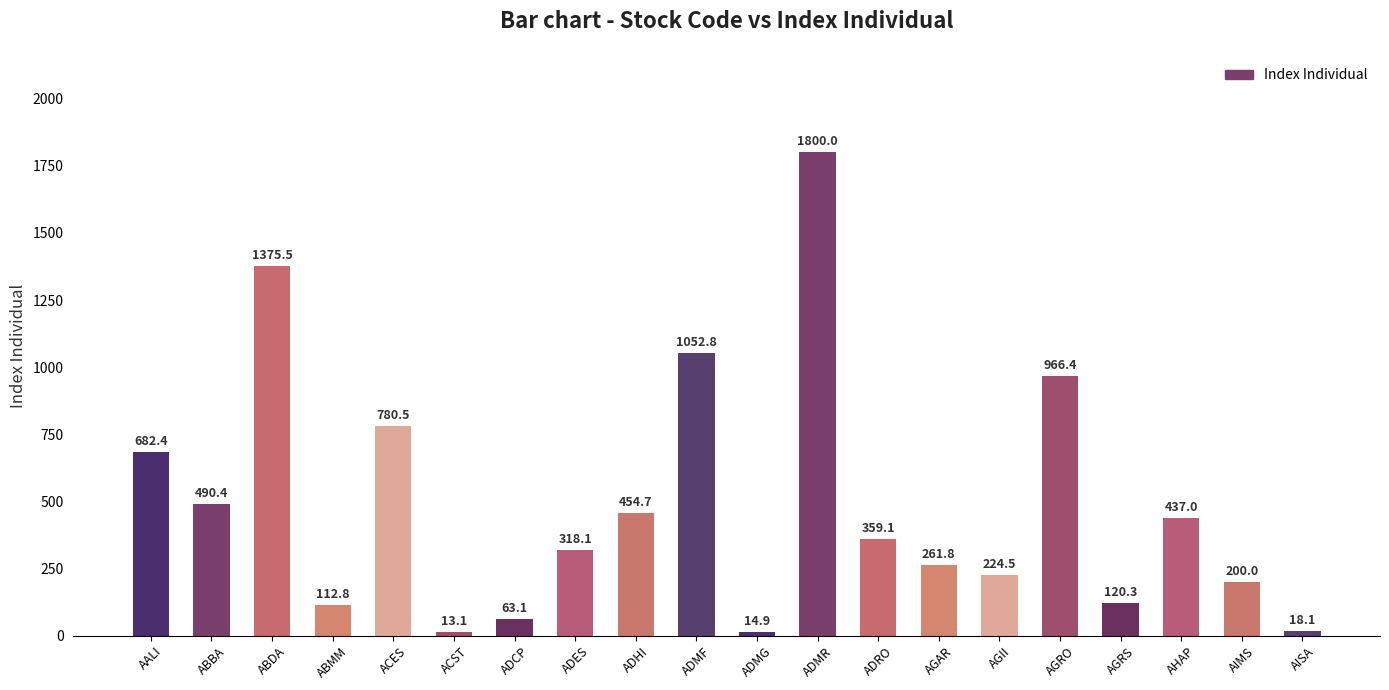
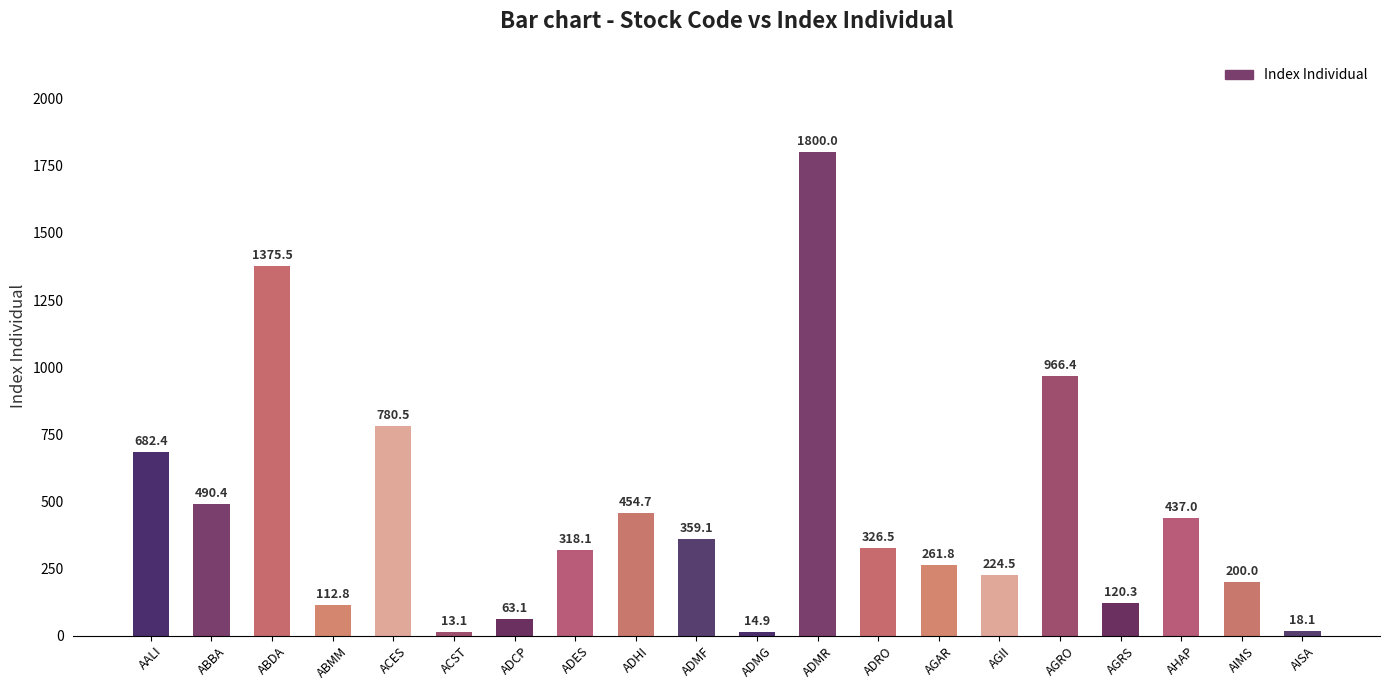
  {
    "AALI": 682.4,
    "ABBA": 490.4,
    "ABDA": 1375.5,
    "ABMM": 112.8,
    "ACES": 780.5,
    "ACST": 13.1,
    "ADCP": 63.1,
    "ADES": 318.1,
    "ADHI": 454.7,
-   "ADMF": 1052.8,
+   "ADMF": 359.1,
    "ADMG": 14.9,
    "ADMR": 1800.0,
-   "ADRO": 359.1,
+   "ADRO": 326.5,
    "AGAR": 261.8,
    "AGII": 224.5,
    "AGRO": 966.4,
    "AGRS": 120.3,
    "AHAP": 437.0,
    "AIMS": 200.0,
    "AISA": 18.1
  }
